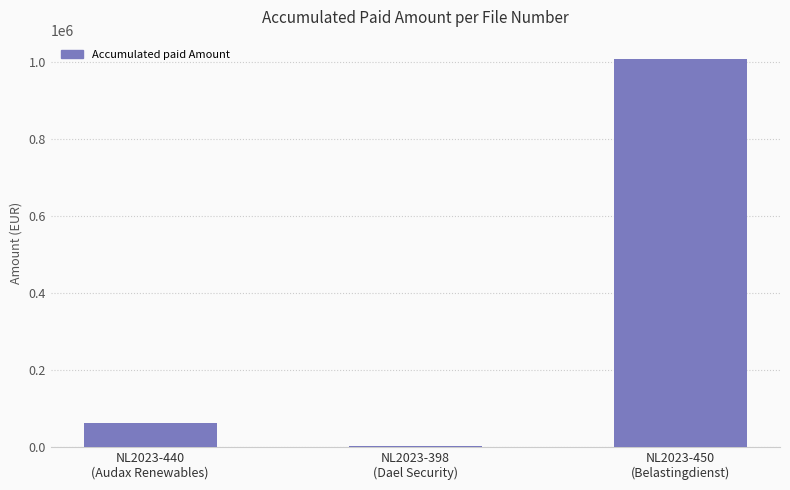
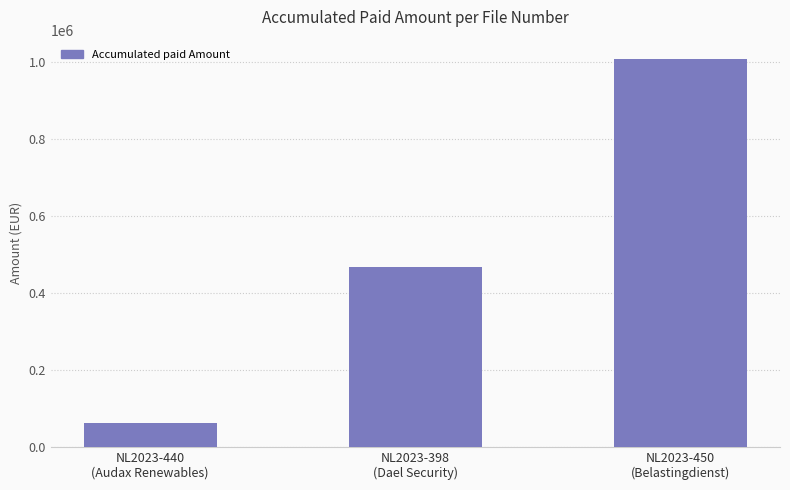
  {
    "NL2023-440 (Audax Renewables)": 60000,
-   "NL2023-398 (Dael Security)": 0,
+   "NL2023-398 (Dael Security)": 470000,
    "NL2023-450 (Belastingdienst)": 1010000
  }
